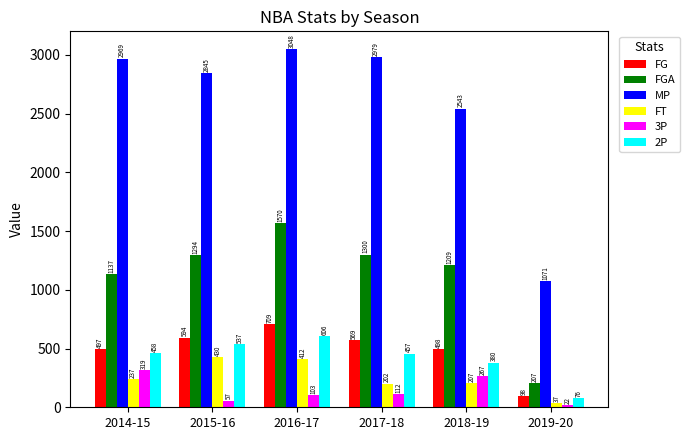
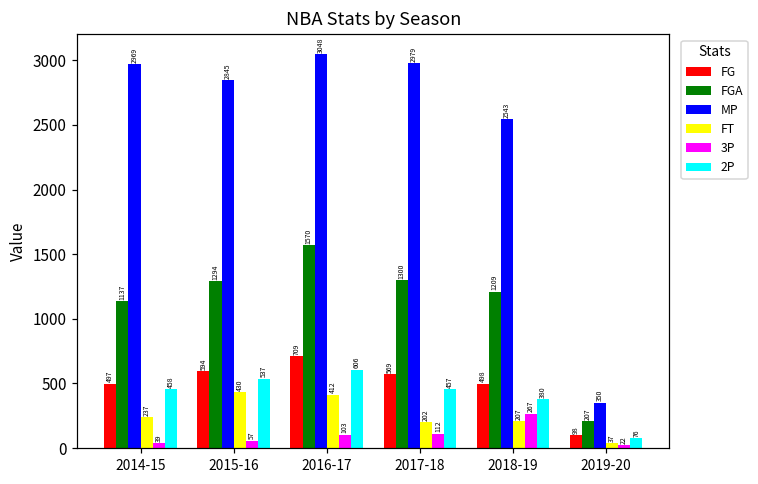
  {
    "FG": {
      "2014-15": 497,
      "2015-16": 594,
      "2016-17": 709,
      "2017-18": 569,
      "2018-19": 498,
      "2019-20": 98
    },
    "FGA": {
      "2014-15": 1137,
      "2015-16": 1294,
      "2016-17": 1570,
      "2017-18": 1300,
      "2018-19": 1209,
      "2019-20": 207
    },
    "MP": {
      "2014-15": 2969,
      "2015-16": 2845,
      "2016-17": 3048,
      "2017-18": 2979,
      "2018-19": 2543,
-     "2019-20": 1071
+     "2019-20": 350
    },
    "FT": {
      "2014-15": 237,
      "2015-16": 430,
      "2016-17": 412,
      "2017-18": 202,
      "2018-19": 207,
      "2019-20": 37
    },
    "3P": {
-     "2014-15": 319,
+     "2014-15": 39,
      "2015-16": 57,
      "2016-17": 103,
      "2017-18": 112,
      "2018-19": 267,
      "2019-20": 22
    },
    "2P": {
      "2014-15": 458,
      "2015-16": 537,
      "2016-17": 606,
      "2017-18": 457,
      "2018-19": 380,
      "2019-20": 76
    }
  }
